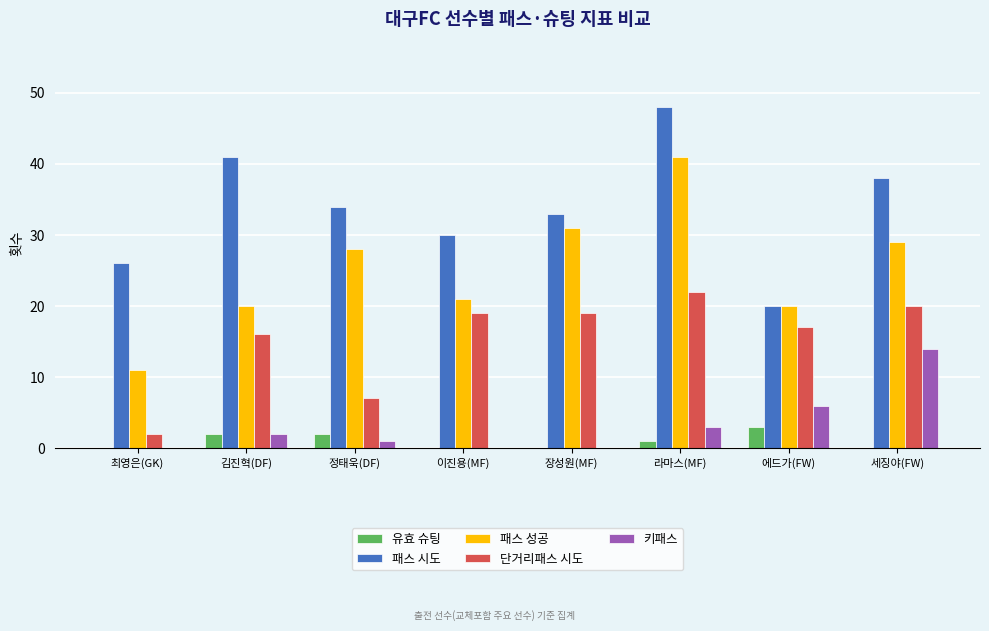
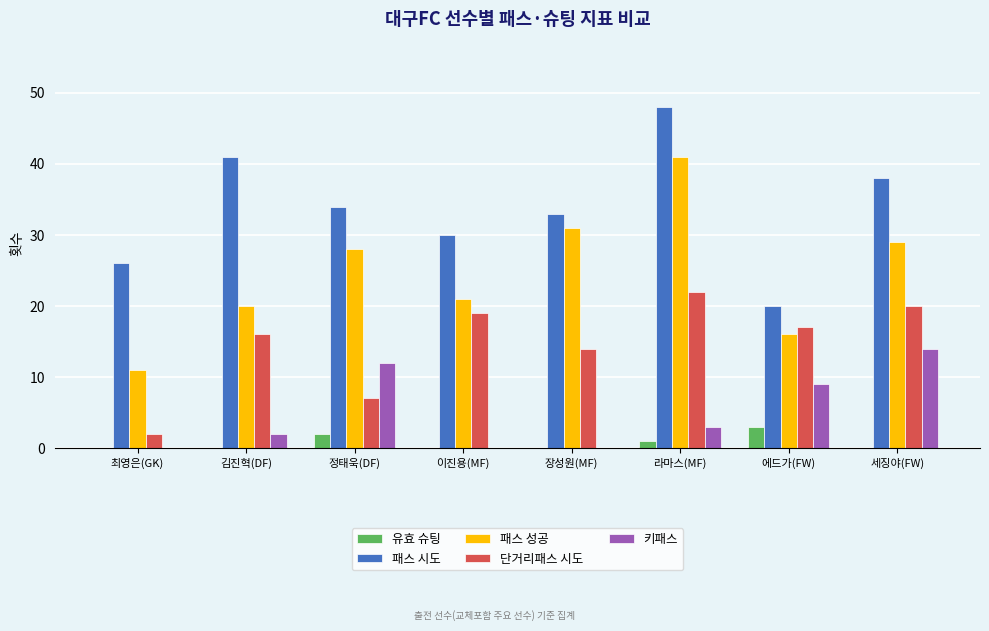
  {
    "유효 슈팅": {
      "최영은(GK)": 0,
-     "김진혁(DF)": 2,
+     "김진혁(DF)": 0,
      "정태욱(DF)": 2,
      "이진용(MF)": 0,
      "장성원(MF)": 0,
      "라마스(MF)": 1,
      "에드가(FW)": 3,
      "세징야(FW)": 0
    },
    "패스 시도": {
      "최영은(GK)": 26,
      "김진혁(DF)": 41,
      "정태욱(DF)": 34,
      "이진용(MF)": 30,
      "장성원(MF)": 33,
      "라마스(MF)": 48,
      "에드가(FW)": 20,
      "세징야(FW)": 38
    },
    "패스 성공": {
      "최영은(GK)": 11,
      "김진혁(DF)": 20,
      "정태욱(DF)": 28,
      "이진용(MF)": 21,
      "장성원(MF)": 31,
      "라마스(MF)": 41,
-     "에드가(FW)": 20,
+     "에드가(FW)": 16,
      "세징야(FW)": 29
    },
    "단거리패스 시도": {
      "최영은(GK)": 2,
      "김진혁(DF)": 16,
      "정태욱(DF)": 7,
      "이진용(MF)": 19,
-     "장성원(MF)": 19,
+     "장성원(MF)": 14,
      "라마스(MF)": 22,
      "에드가(FW)": 17,
      "세징야(FW)": 20
    },
    "키패스": {
      "최영은(GK)": 0,
      "김진혁(DF)": 2,
-     "정태욱(DF)": 1,
+     "정태욱(DF)": 12,
      "이진용(MF)": 0,
      "장성원(MF)": 0,
      "라마스(MF)": 3,
-     "에드가(FW)": 6,
+     "에드가(FW)": 9,
      "세징야(FW)": 14
    }
  }
